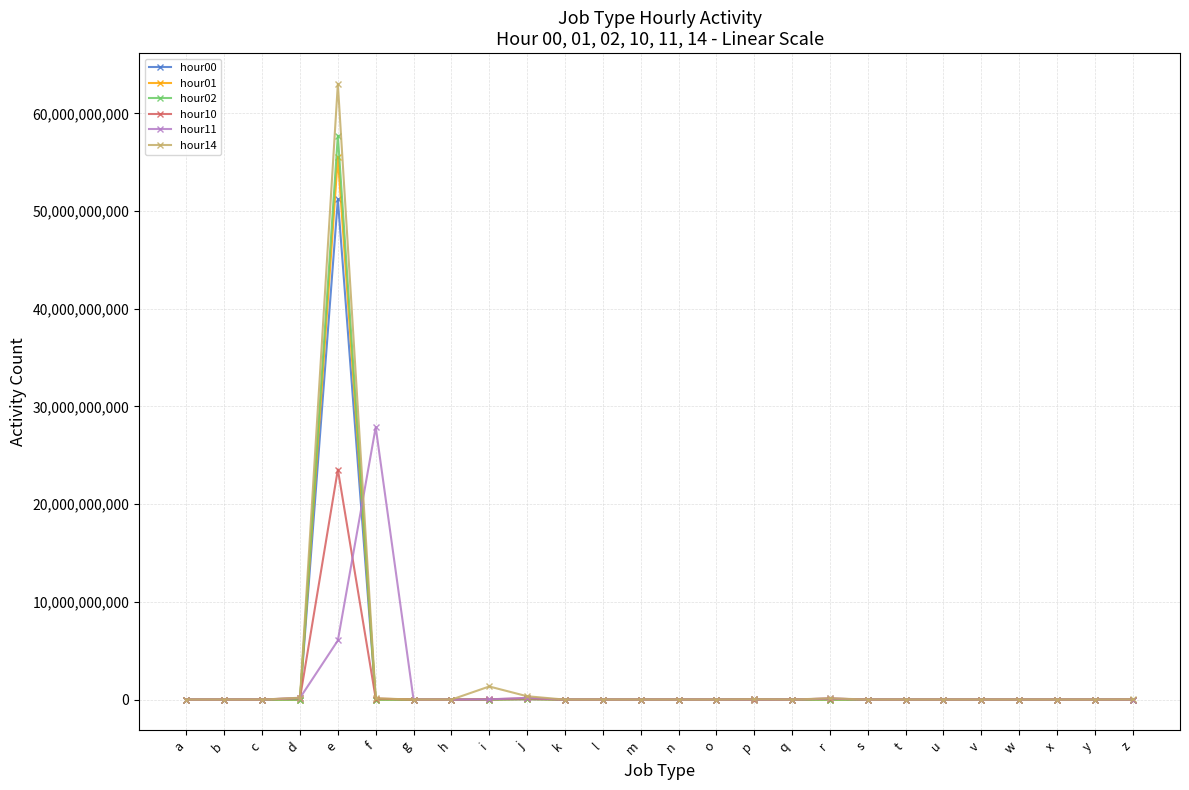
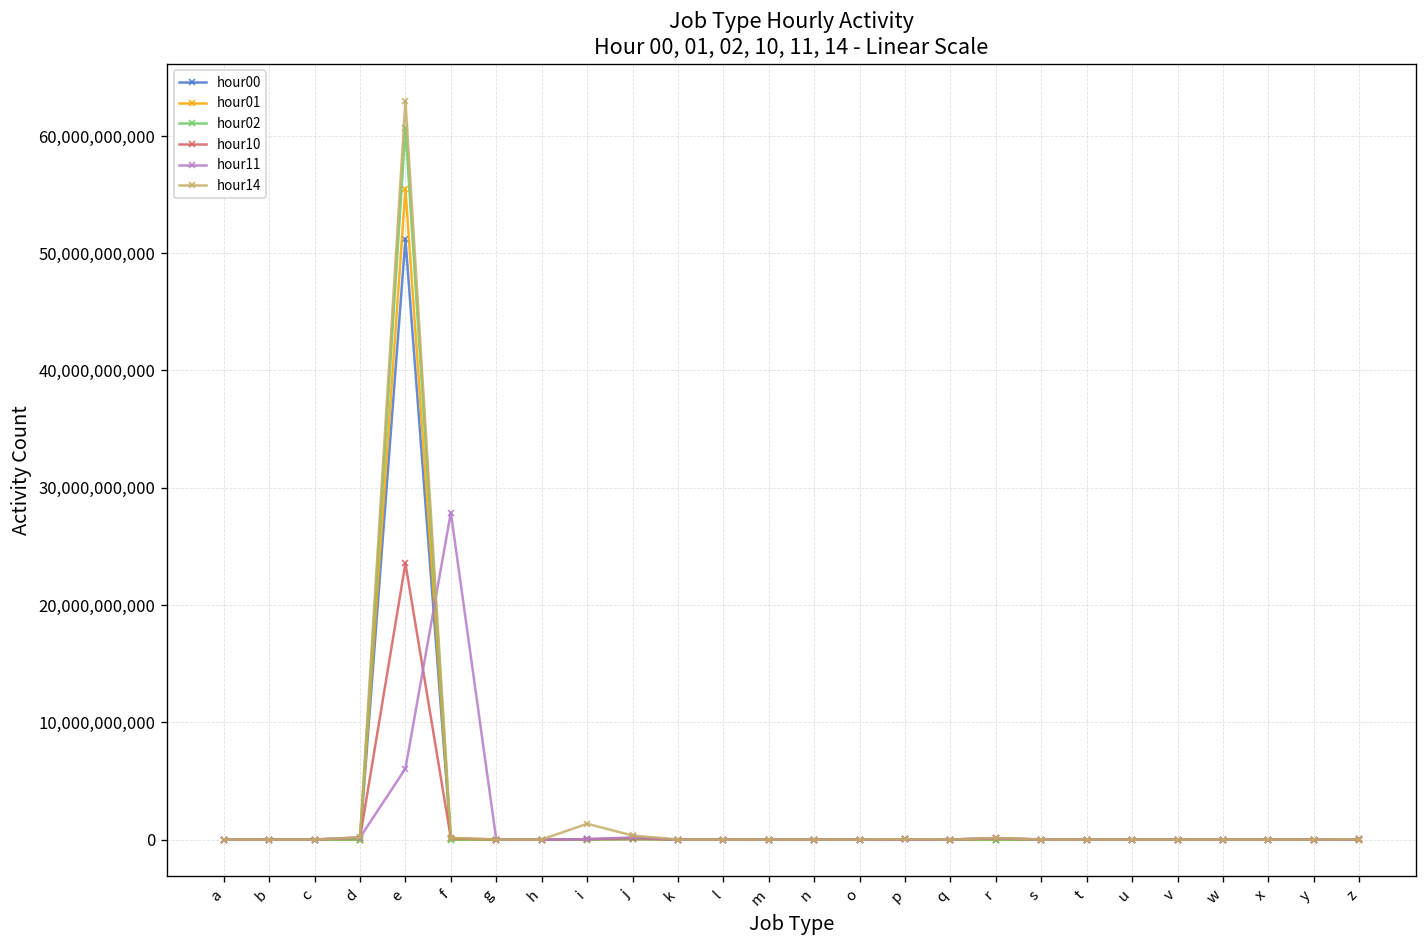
  {
    "hour00": {
      "e": "51,000,000,000"
    },
    "hour01": {
      "e": "56,000,000,000"
    },
    "hour02": {
-     "e": "58,000,000,000"
+     "e": "61,000,000,000"
    },
    "hour10": {
      "e": "24,000,000,000"
    },
    "hour11": {
      "e": "6,000,000,000",
      "f": "28,000,000,000"
    },
    "hour14": {
      "e": "63,000,000,000",
      "i": "1,000,000,000"
    }
  }
